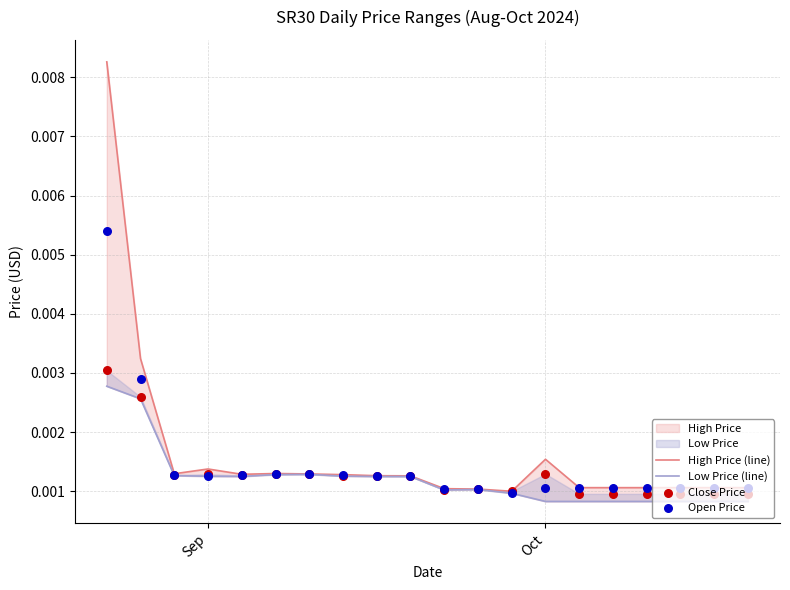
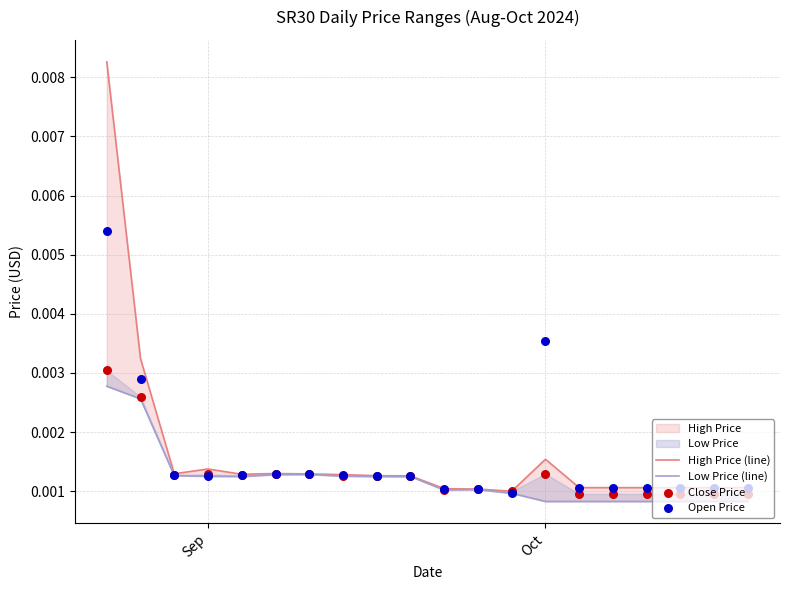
  {
    "High Price": {
      "Sep": 0.0014,
      "Oct": 0.0015
    },
    "Low Price (line)": {
      "Oct": 0.0008
    },
    "Open Price": {
-     "Oct": 0.0011
+     "Oct": 0.0035
    }
  }
